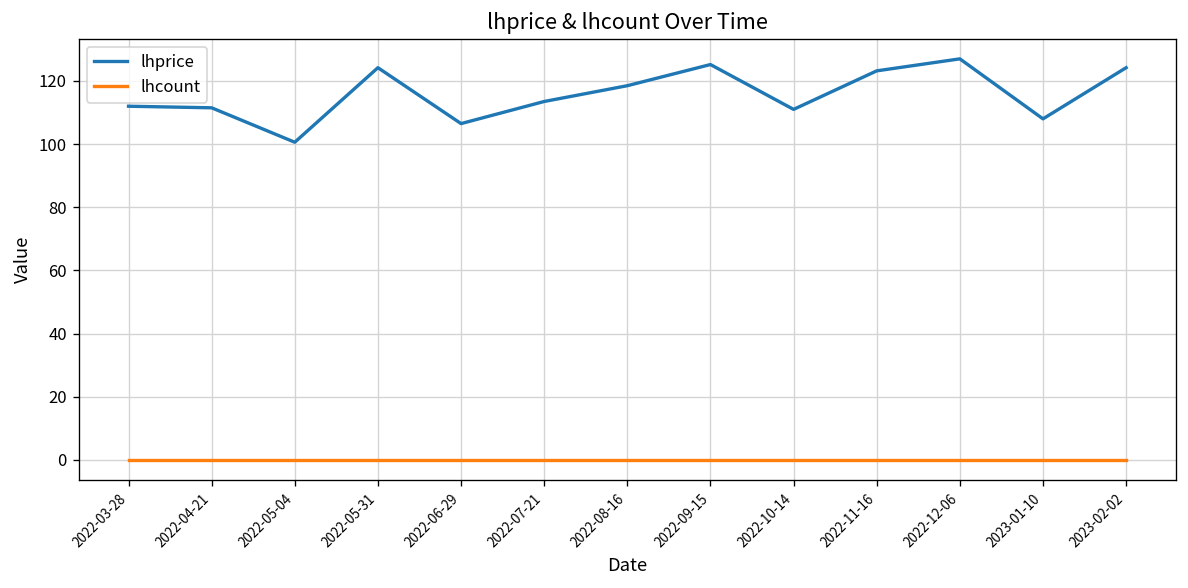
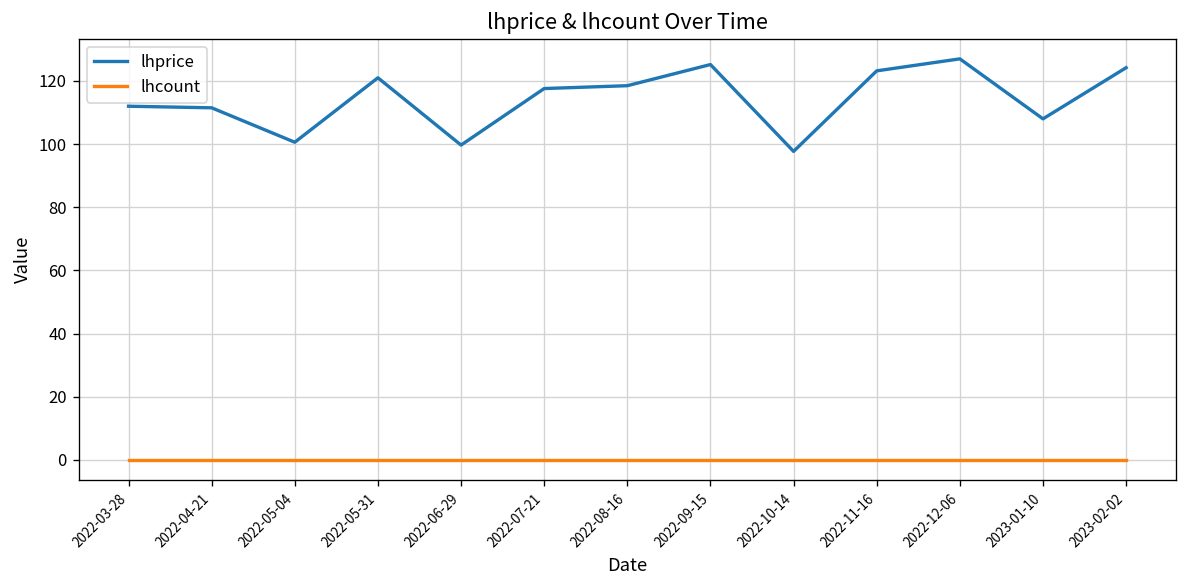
  {
    "lhprice": {
      "2022-03-28": 112,
      "2022-04-21": 112,
      "2022-05-04": 101,
-     "2022-05-31": 124,
-     "2022-06-29": 107,
-     "2022-07-21": 114,
+     "2022-05-31": 121,
+     "2022-06-29": 100,
+     "2022-07-21": 118,
      "2022-08-16": 119,
      "2022-09-15": 125,
-     "2022-10-14": 111,
+     "2022-10-14": 98,
      "2022-11-16": 123,
      "2022-12-06": 127,
      "2023-01-10": 108,
      "2023-02-02": 124
    },
    "lhcount": {
      "2022-03-28": 0,
      "2022-04-21": 0,
      "2022-05-04": 0,
      "2022-05-31": 0,
      "2022-06-29": 0,
      "2022-07-21": 0,
      "2022-08-16": 0,
      "2022-09-15": 0,
      "2022-10-14": 0,
      "2022-11-16": 0,
      "2022-12-06": 0,
      "2023-01-10": 0,
      "2023-02-02": 0
    }
  }
